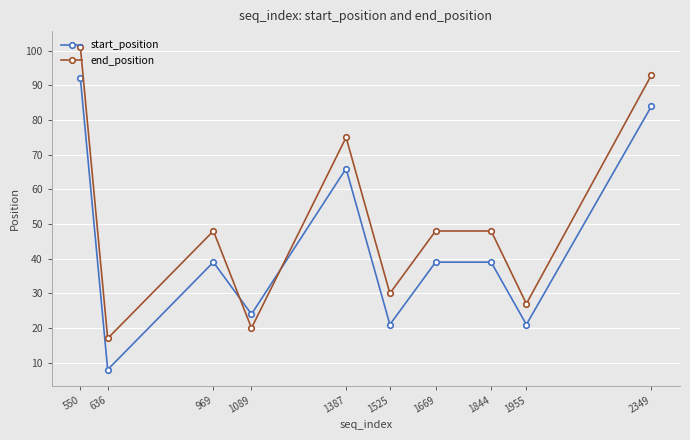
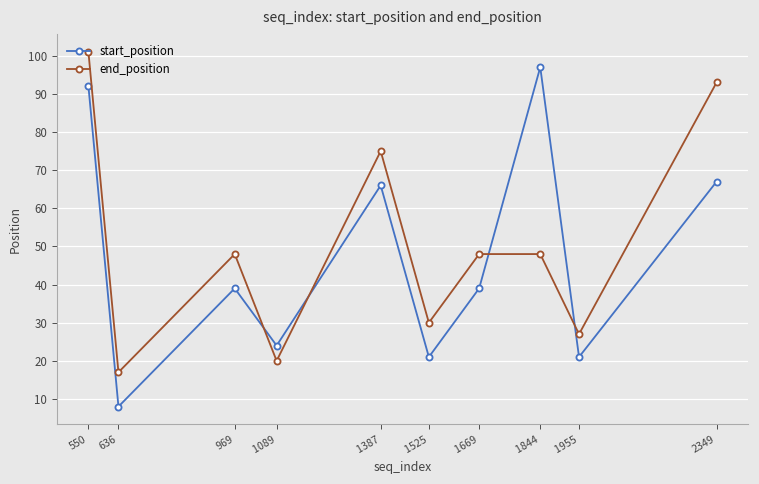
  {
    "start_position": {
      "550": 92,
      "636": 8,
      "969": 39,
      "1089": 24,
      "1387": 66,
      "1525": 21,
      "1669": 39,
-     "1844": 39,
+     "1844": 97,
      "1955": 21,
-     "2349": 84
+     "2349": 67
    },
    "end_position": {
      "550": 101,
      "636": 17,
      "969": 48,
      "1089": 20,
      "1387": 75,
      "1525": 30,
      "1669": 48,
      "1844": 48,
      "1955": 27,
      "2349": 93
    }
  }
